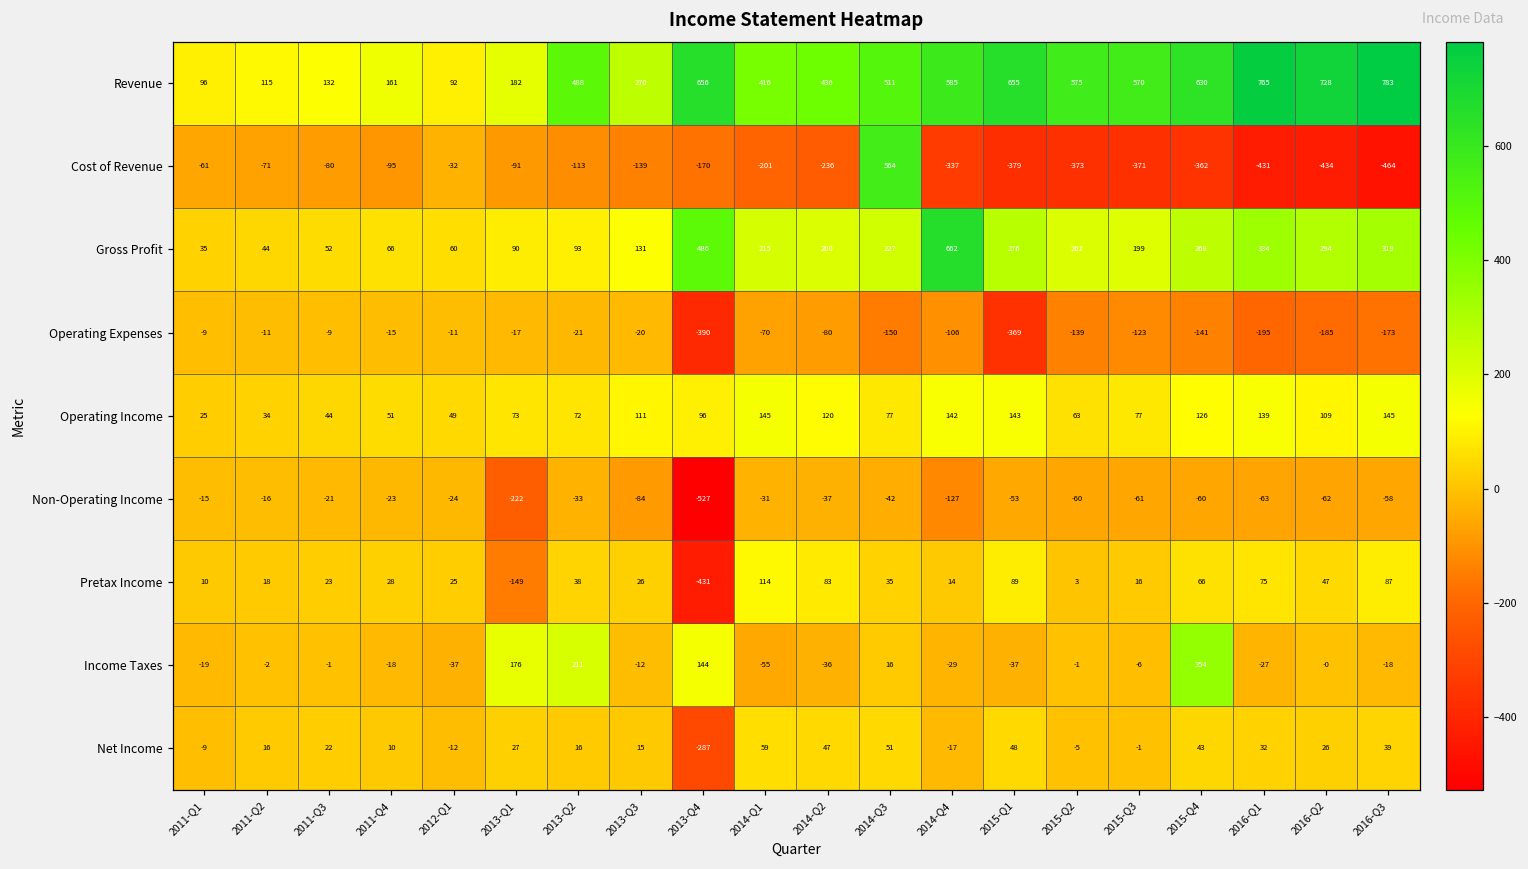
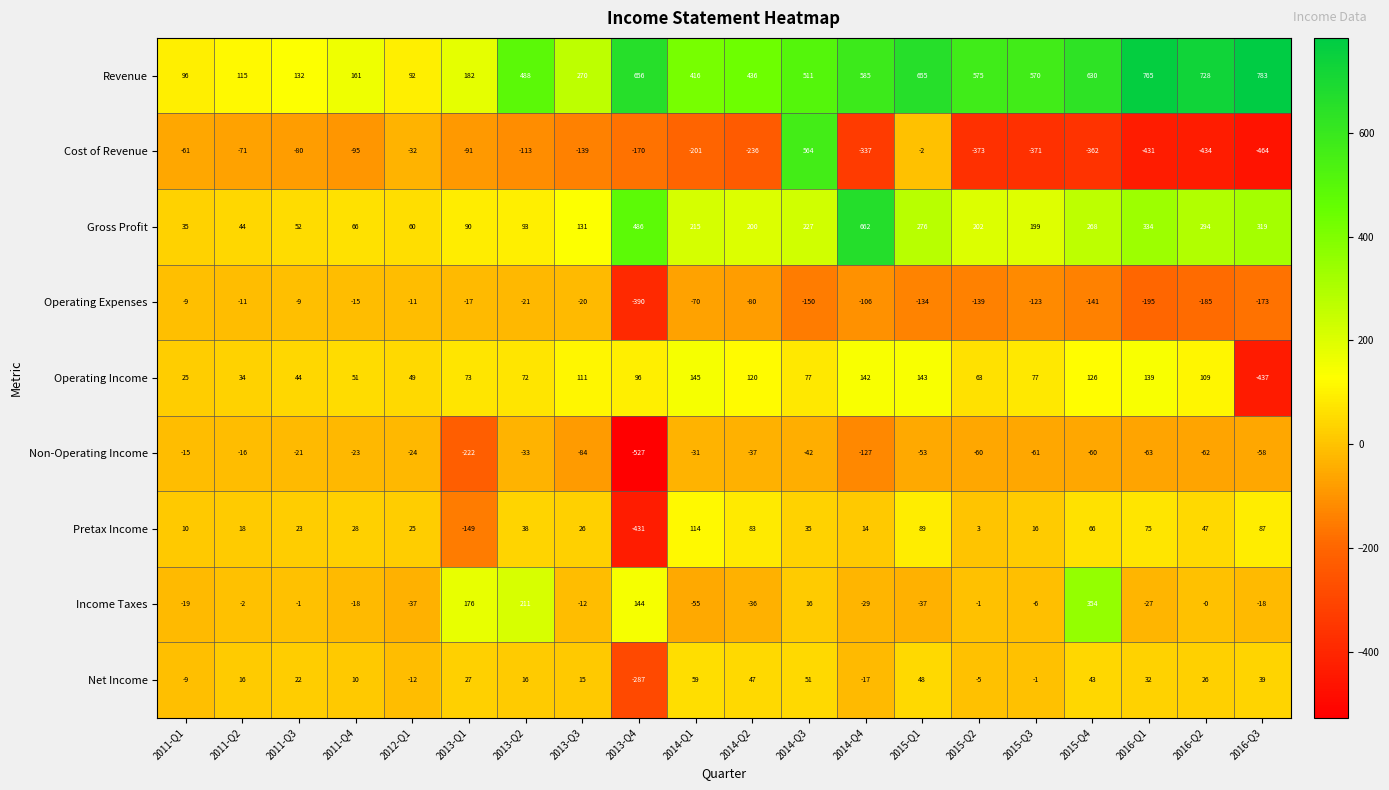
  {
    "Revenue": {
      "2011-Q1": 96,
      "2011-Q2": 115,
      "2011-Q3": 132,
      "2011-Q4": 161,
      "2012-Q1": 92,
      "2013-Q1": 182,
      "2013-Q2": 488,
      "2013-Q3": 270,
      "2013-Q4": 656,
      "2014-Q1": 416,
      "2014-Q2": 436,
      "2014-Q3": 511,
      "2014-Q4": 585,
      "2015-Q1": 655,
      "2015-Q2": 575,
      "2015-Q3": 570,
      "2015-Q4": 630,
      "2016-Q1": 765,
      "2016-Q2": 728,
      "2016-Q3": 783
    },
    "Cost of Revenue": {
      "2011-Q1": -61,
      "2011-Q2": -71,
      "2011-Q3": -80,
      "2011-Q4": -95,
      "2012-Q1": -32,
      "2013-Q1": -91,
      "2013-Q2": -113,
      "2013-Q3": -139,
      "2013-Q4": -170,
      "2014-Q1": -201,
      "2014-Q2": -236,
      "2014-Q3": 564,
      "2014-Q4": -337,
-     "2015-Q1": -379,
+     "2015-Q1": -2,
      "2015-Q2": -373,
      "2015-Q3": -371,
      "2015-Q4": -362,
      "2016-Q1": -431,
      "2016-Q2": -434,
      "2016-Q3": -464
    },
    "Gross Profit": {
      "2011-Q1": 35,
      "2011-Q2": 44,
      "2011-Q3": 52,
      "2011-Q4": 66,
      "2012-Q1": 60,
      "2013-Q1": 90,
      "2013-Q2": 93,
      "2013-Q3": 131,
      "2013-Q4": 486,
      "2014-Q1": 215,
      "2014-Q2": 200,
      "2014-Q3": 227,
      "2014-Q4": 662,
      "2015-Q1": 276,
      "2015-Q2": 202,
      "2015-Q3": 199,
      "2015-Q4": 268,
      "2016-Q1": 334,
      "2016-Q2": 294,
      "2016-Q3": 319
    },
    "Operating Expenses": {
      "2011-Q1": -9,
      "2011-Q2": -11,
      "2011-Q3": -9,
      "2011-Q4": -15,
      "2012-Q1": -11,
      "2013-Q1": -17,
      "2013-Q2": -21,
      "2013-Q3": -20,
      "2013-Q4": -390,
      "2014-Q1": -70,
      "2014-Q2": -80,
      "2014-Q3": -150,
      "2014-Q4": -106,
-     "2015-Q1": -369,
+     "2015-Q1": -134,
      "2015-Q2": -139,
      "2015-Q3": -123,
      "2015-Q4": -141,
      "2016-Q1": -195,
      "2016-Q2": -185,
      "2016-Q3": -173
    },
    "Operating Income": {
      "2011-Q1": 25,
      "2011-Q2": 34,
      "2011-Q3": 44,
      "2011-Q4": 51,
      "2012-Q1": 49,
      "2013-Q1": 73,
      "2013-Q2": 72,
      "2013-Q3": 111,
      "2013-Q4": 96,
      "2014-Q1": 145,
      "2014-Q2": 120,
      "2014-Q3": 77,
      "2014-Q4": 142,
      "2015-Q1": 143,
      "2015-Q2": 63,
      "2015-Q3": 77,
      "2015-Q4": 126,
      "2016-Q1": 139,
      "2016-Q2": 109,
-     "2016-Q3": 145
+     "2016-Q3": -437
    },
    "Non-Operating Income": {
      "2011-Q1": -15,
      "2011-Q2": -16,
      "2011-Q3": -21,
      "2011-Q4": -23,
      "2012-Q1": -24,
      "2013-Q1": -222,
      "2013-Q2": -33,
      "2013-Q3": -84,
      "2013-Q4": -527,
      "2014-Q1": -31,
      "2014-Q2": -37,
      "2014-Q3": -42,
      "2014-Q4": -127,
      "2015-Q1": -53,
      "2015-Q2": -60,
      "2015-Q3": -61,
      "2015-Q4": -60,
      "2016-Q1": -63,
      "2016-Q2": -62,
      "2016-Q3": -58
    },
    "Pretax Income": {
      "2011-Q1": 10,
      "2011-Q2": 18,
      "2011-Q3": 23,
      "2011-Q4": 28,
      "2012-Q1": 25,
      "2013-Q1": -149,
      "2013-Q2": 38,
      "2013-Q3": 26,
      "2013-Q4": -431,
      "2014-Q1": 114,
      "2014-Q2": 83,
      "2014-Q3": 35,
      "2014-Q4": 14,
      "2015-Q1": 89,
      "2015-Q2": 3,
      "2015-Q3": 16,
      "2015-Q4": 66,
      "2016-Q1": 75,
      "2016-Q2": 47,
      "2016-Q3": 87
    },
    "Income Taxes": {
      "2011-Q1": -19,
      "2011-Q2": -2,
      "2011-Q3": -1,
      "2011-Q4": -18,
      "2012-Q1": -37,
      "2013-Q1": 176,
      "2013-Q2": 211,
      "2013-Q3": -12,
      "2013-Q4": 144,
      "2014-Q1": -55,
      "2014-Q2": -36,
      "2014-Q3": 16,
      "2014-Q4": -29,
      "2015-Q1": -37,
      "2015-Q2": -1,
      "2015-Q3": -6,
      "2015-Q4": 354,
      "2016-Q1": -27,
      "2016-Q2": -0,
      "2016-Q3": -18
    },
    "Net Income": {
      "2011-Q1": -9,
      "2011-Q2": 16,
      "2011-Q3": 22,
      "2011-Q4": 10,
      "2012-Q1": -12,
      "2013-Q1": 27,
      "2013-Q2": 16,
      "2013-Q3": 15,
      "2013-Q4": -287,
      "2014-Q1": 59,
      "2014-Q2": 47,
      "2014-Q3": 51,
      "2014-Q4": -17,
      "2015-Q1": 48,
      "2015-Q2": -5,
      "2015-Q3": -1,
      "2015-Q4": 43,
      "2016-Q1": 32,
      "2016-Q2": 26,
      "2016-Q3": 39
    }
  }
